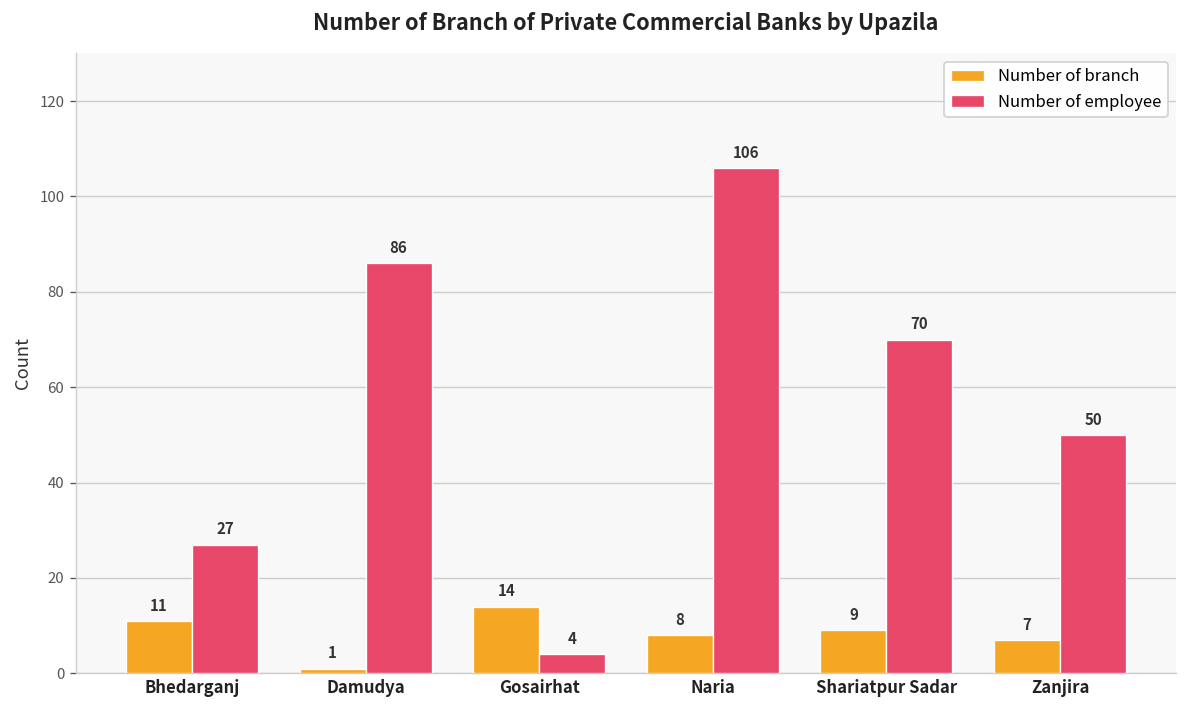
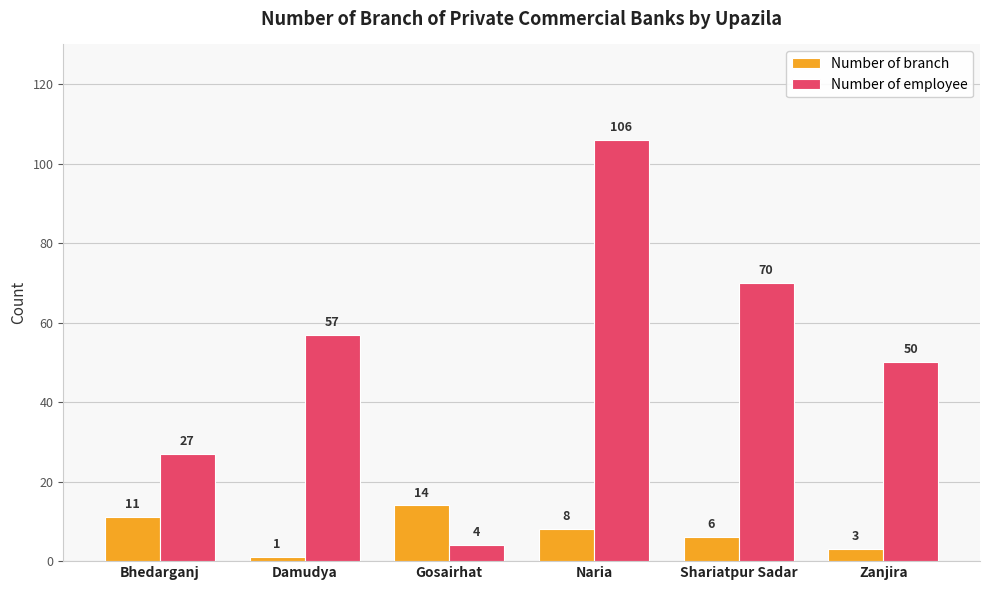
  {
    "Number of branch": {
      "Bhedarganj": 11,
      "Damudya": 1,
      "Gosairhat": 14,
      "Naria": 8,
-     "Shariatpur Sadar": 9,
-     "Zanjira": 7
+     "Shariatpur Sadar": 6,
+     "Zanjira": 3
    },
    "Number of employee": {
      "Bhedarganj": 27,
-     "Damudya": 86,
+     "Damudya": 57,
      "Gosairhat": 4,
      "Naria": 106,
      "Shariatpur Sadar": 70,
      "Zanjira": 50
    }
  }
